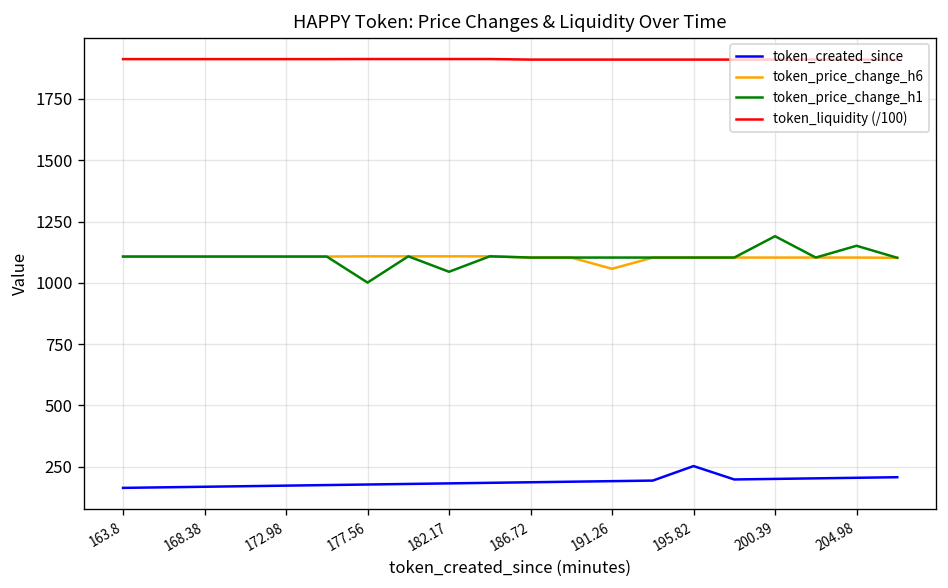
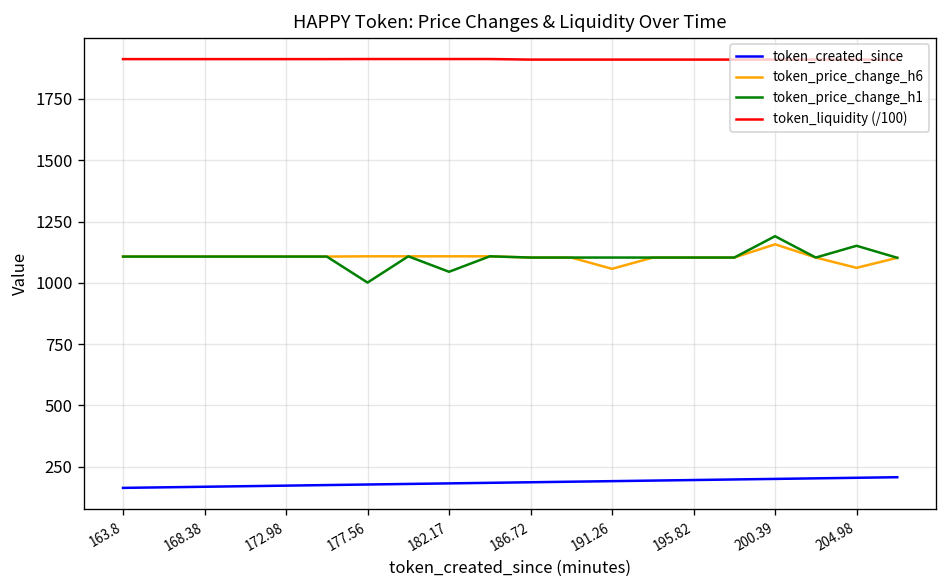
  {
    "token_created_since": {
      "163.8": 160,
      "168.38": 170,
      "172.98": 170,
      "177.56": 180,
      "182.17": 180,
      "186.72": 190,
      "191.26": 190,
-     "195.82": 250,
+     "195.82": 200,
      "200.39": 200,
      "204.98": 200
    },
    "token_price_change_h6": {
      "177.56": 1110,
      "182.17": 1110,
      "191.26": 1060,
-     "200.39": 1100,
-     "204.98": 1100
+     "200.39": 1160,
+     "204.98": 1060
    },
    "token_price_change_h1": {
      "177.56": 1000,
      "182.17": 1050,
      "191.26": 1100,
      "200.39": 1190,
      "204.98": 1150
    },
    "token_liquidity (/100)": {
      "163.8": 1910,
      "168.38": 1910,
      "172.98": 1910,
      "177.56": 1910,
      "182.17": 1910,
      "186.72": 1910,
      "191.26": 1910,
      "195.82": 1910
    }
  }
